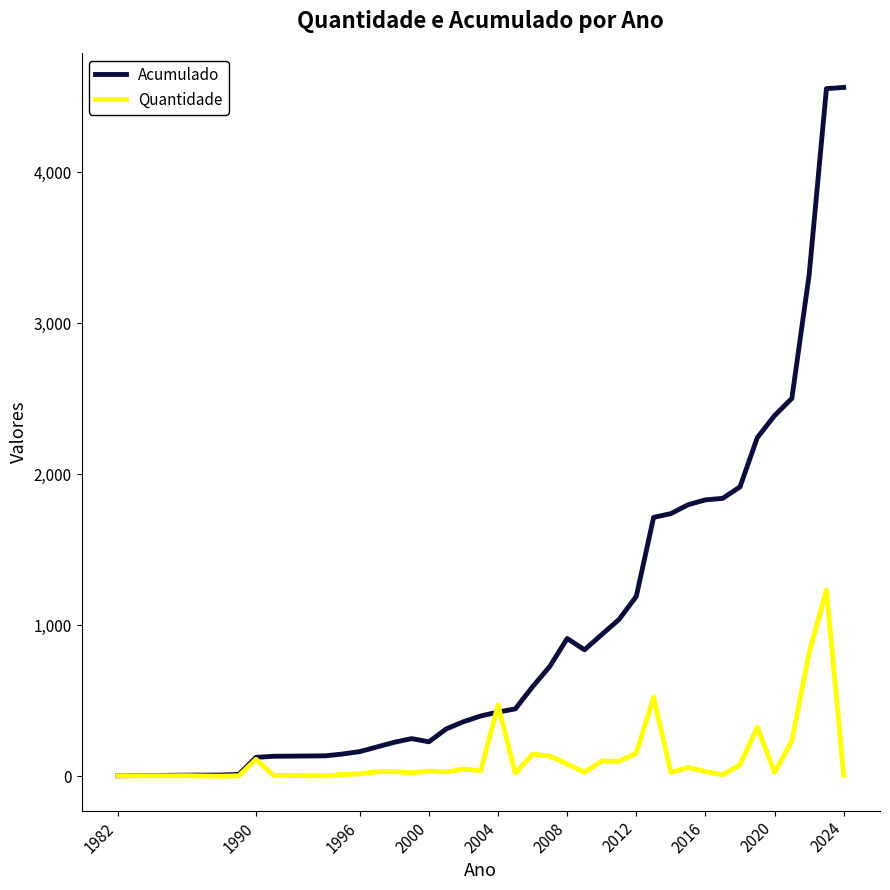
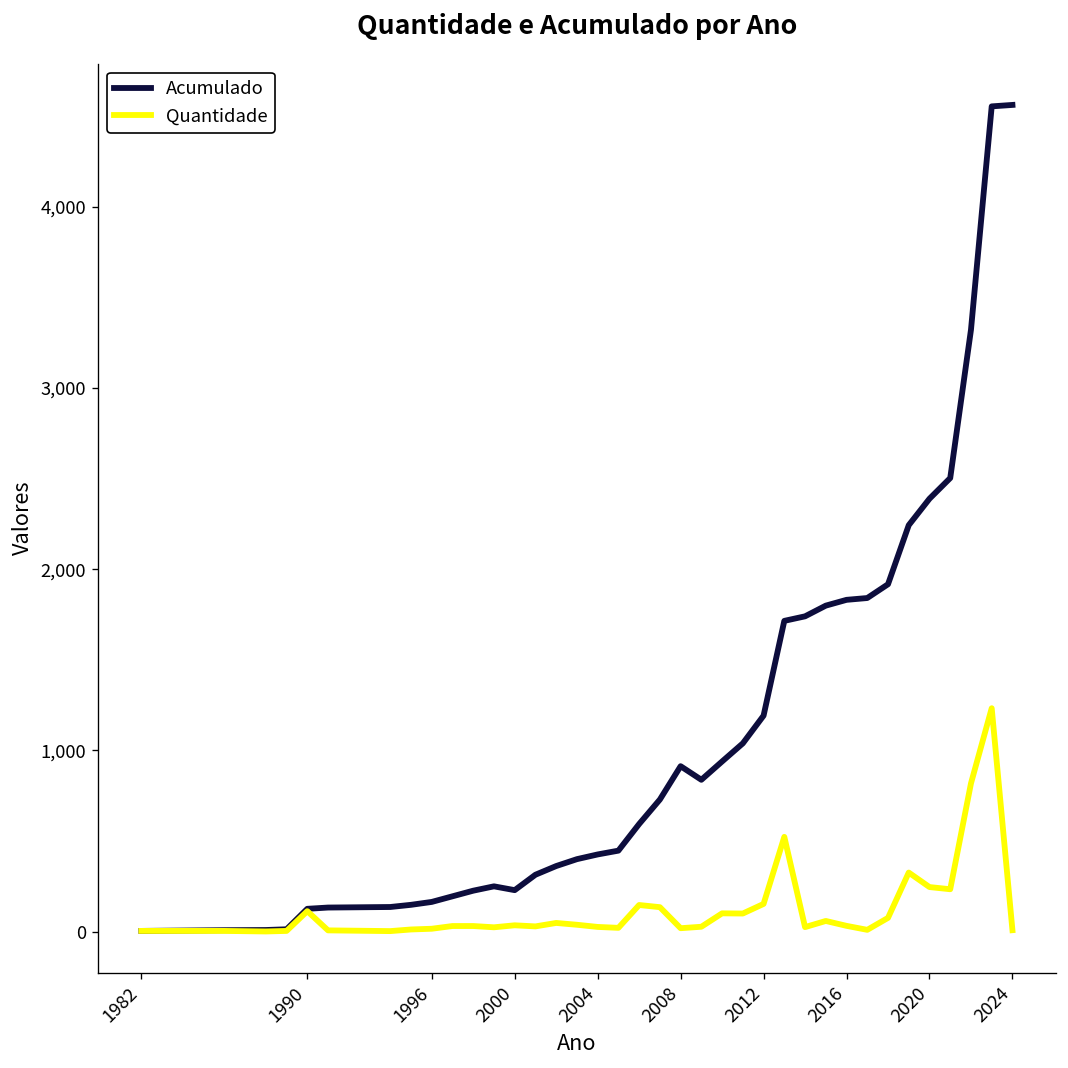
  {
    "Acumulado": {
      "1996": "160",
      "2000": "230",
      "2004": "430",
      "2008": "910",
      "2012": "1,190",
      "2016": "1,830",
      "2020": "2,390",
      "2024": "4,560"
    },
    "Quantidade": {
      "1996": "20",
      "2000": "40",
-     "2004": "470",
-     "2008": "80",
+     "2004": "30",
+     "2008": "20",
      "2012": "150",
      "2016": "30",
-     "2020": "30",
+     "2020": "250",
      "2024": "10"
    }
  }
